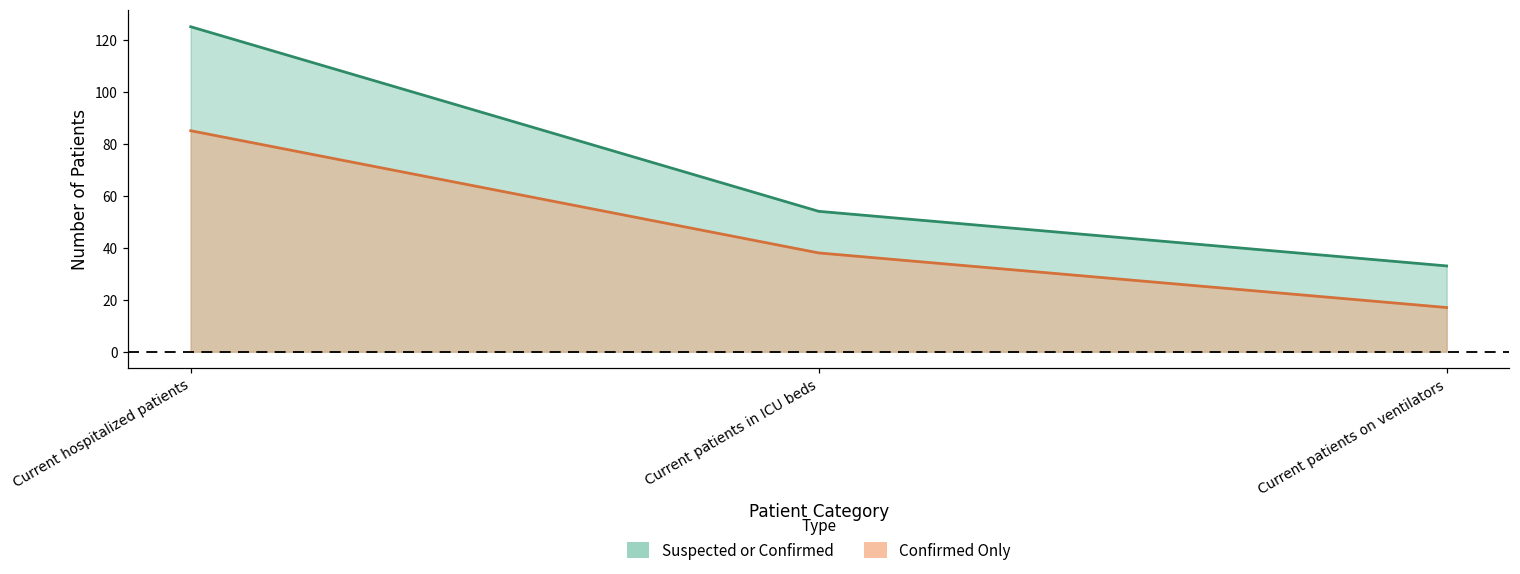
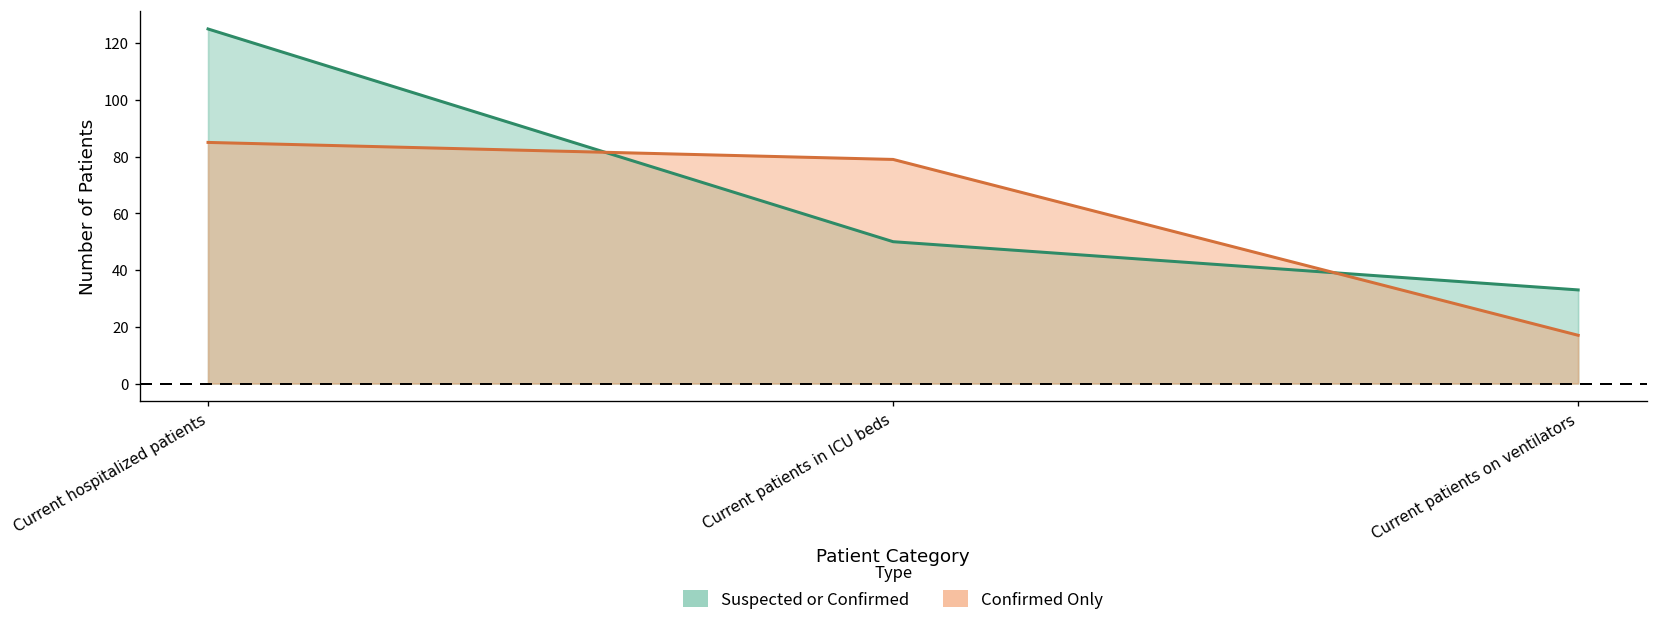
  {
    "Suspected or Confirmed": {
      "Current hospitalized patients": 125,
-     "Current patients in ICU beds": 54,
+     "Current patients in ICU beds": 50,
      "Current patients on ventilators": 33
    },
    "Confirmed Only": {
      "Current hospitalized patients": 85,
-     "Current patients in ICU beds": 38,
+     "Current patients in ICU beds": 79,
      "Current patients on ventilators": 17
    }
  }
